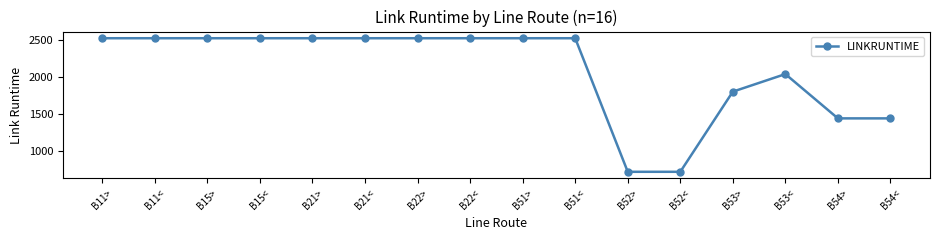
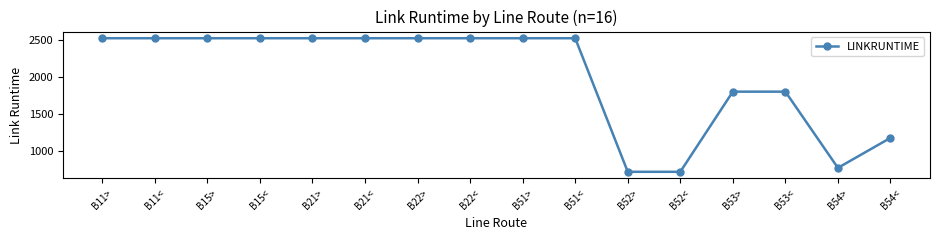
  {
    "B11>": 2500,
    "B11<": 2500,
    "B15>": 2500,
    "B15<": 2500,
    "B21>": 2500,
    "B21<": 2500,
    "B22>": 2500,
    "B22<": 2500,
    "B51>": 2500,
    "B51<": 2500,
    "B52>": 700,
    "B52<": 700,
    "B53>": 1800,
-   "B53<": 2000,
-   "B54>": 1400,
-   "B54<": 1400
+   "B53<": 1800,
+   "B54>": 800,
+   "B54<": 1200
  }
